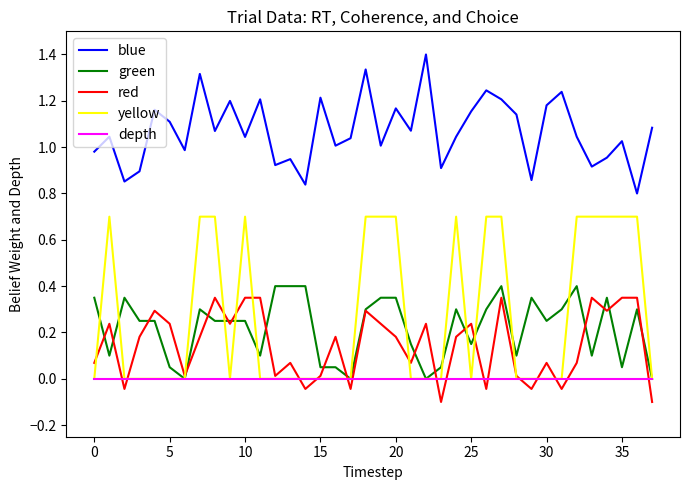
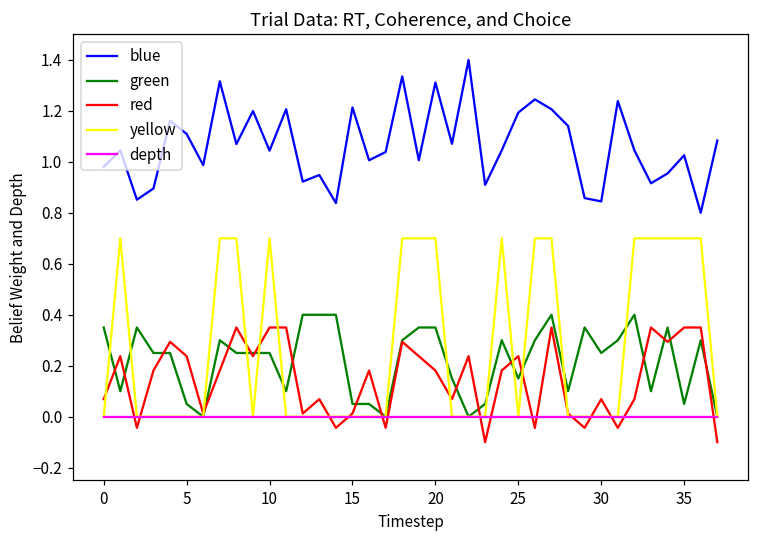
  {
    "blue": {
      "0": 0.98,
      "5": 1.11,
      "10": 1.04,
      "15": 1.21,
-     "20": 1.17,
-     "25": 1.15,
-     "30": 1.18,
+     "20": 1.31,
+     "25": 1.19,
+     "30": 0.84,
      "35": 1.03
    },
    "green": {
      "0": 0.35,
      "5": 0.05,
      "10": 0.25,
      "15": 0.05,
      "20": 0.35,
      "25": 0.15,
      "30": 0.25,
      "35": 0.05
    },
    "red": {
      "0": 0.07,
      "5": 0.24,
      "10": 0.35,
      "15": 0.01,
      "20": 0.18,
      "25": 0.24,
      "30": 0.07,
      "35": 0.35
    },
    "yellow": {
      "10": 0.70,
      "20": 0.70,
      "35": 0.70
    },
    "depth": {
      "10": 0.00,
      "20": 0.00,
      "35": 0.00
    }
  }
